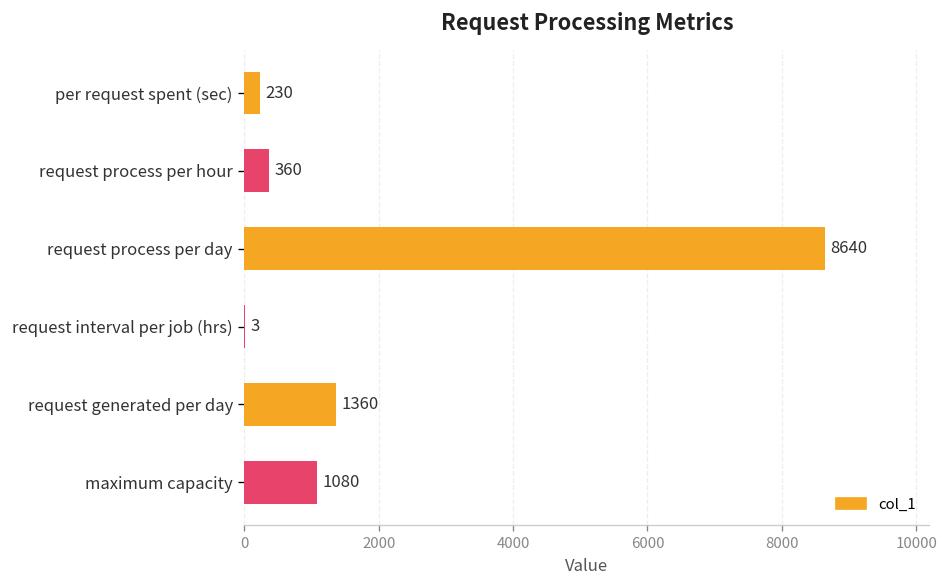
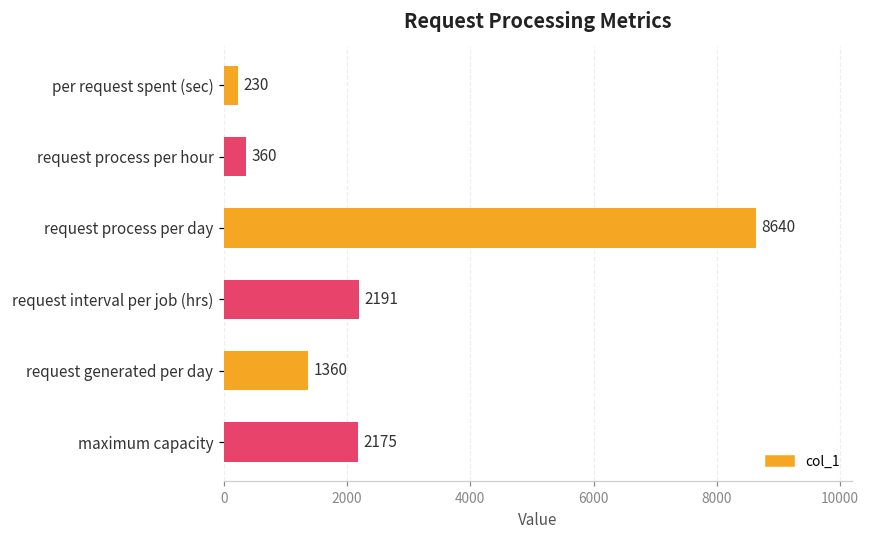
  {
    "per request spent (sec)": 230,
    "request process per hour": 360,
    "request process per day": 8640,
-   "request interval per job (hrs)": 3,
+   "request interval per job (hrs)": 2191,
    "request generated per day": 1360,
-   "maximum capacity": 1080
+   "maximum capacity": 2175
  }
